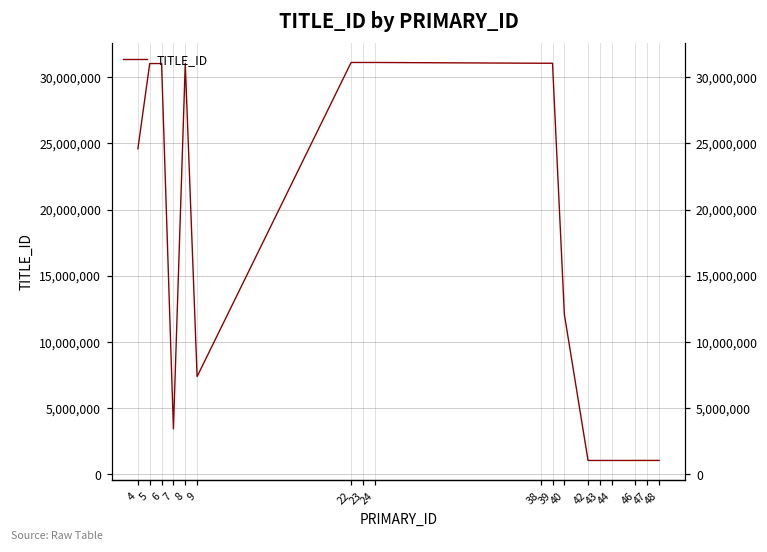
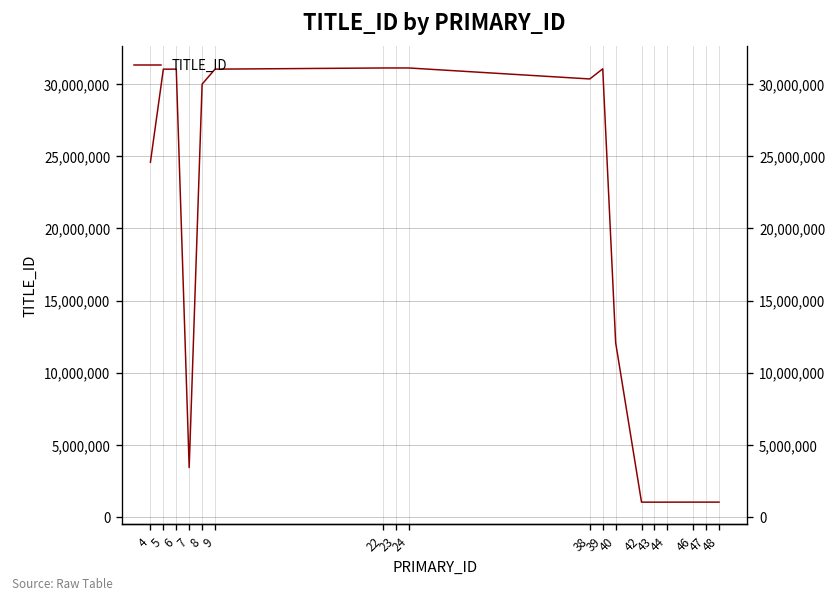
  {
    "4": "24,600,000",
    "5": "31,000,000",
    "6": "31,000,000",
    "7": "3,400,000",
-   "8": "31,000,000",
-   "9": "7,400,000",
+   "8": "30,000,000",
+   "9": "31,000,000",
    "22": "31,100,000",
    "23": "31,100,000",
    "24": "31,100,000",
-   "38": "31,000,000",
+   "38": "30,300,000",
    "39": "31,000,000",
    "40": "12,100,000",
    "42": "1,100,000",
    "43": "1,100,000",
    "44": "1,100,000",
    "46": "1,100,000",
    "47": "1,100,000",
    "48": "1,100,000"
  }
